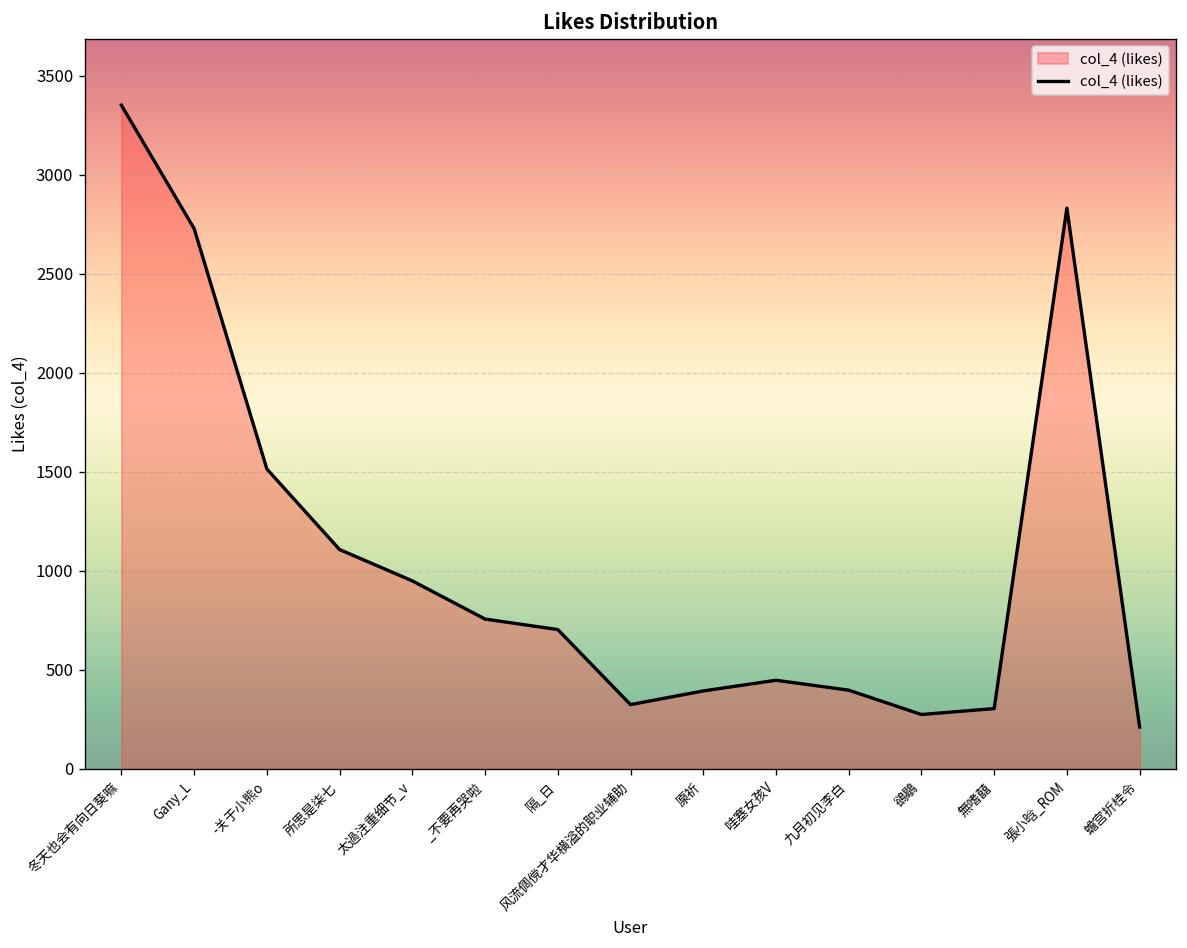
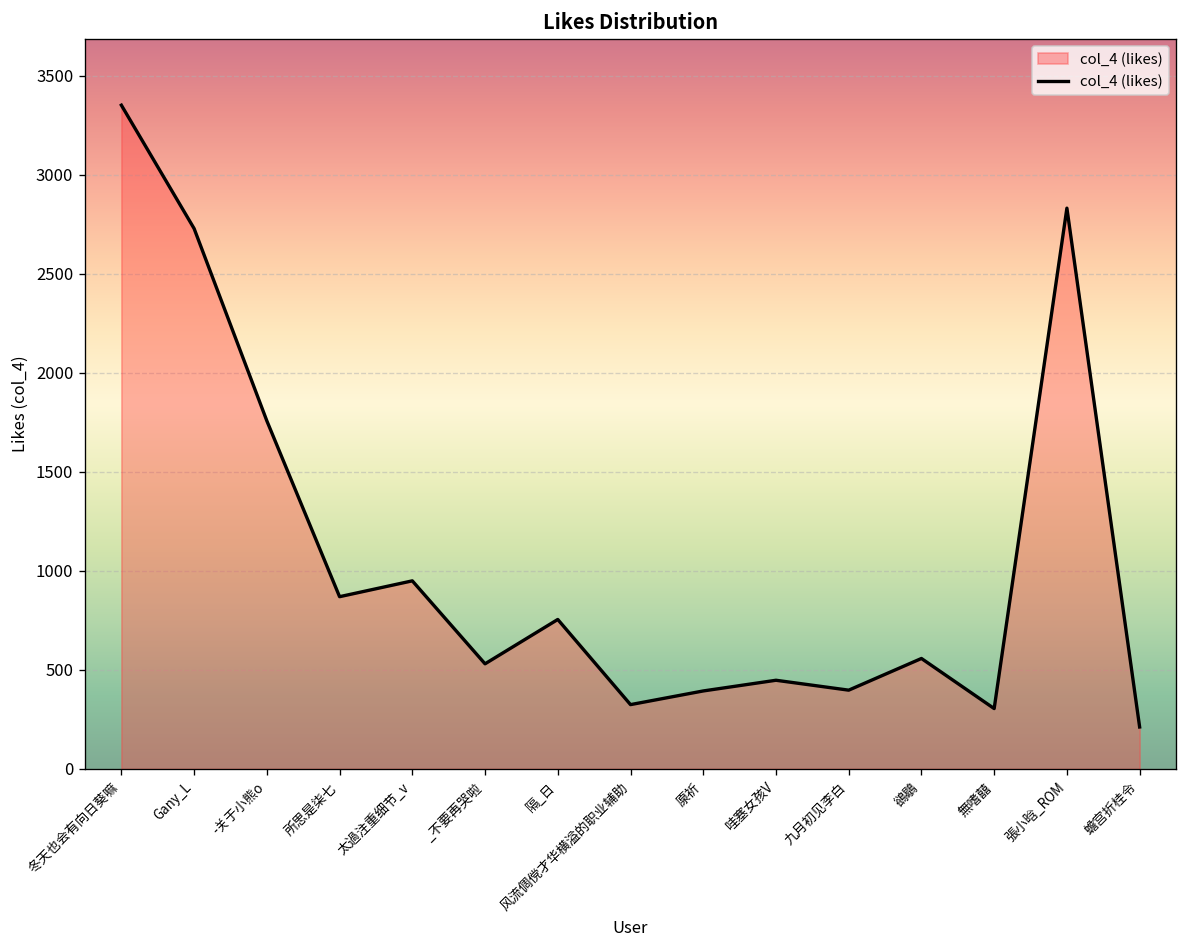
  {
    "冬天也会有向日葵嘛": 3350,
    "Gany_L": 2730,
-   "-关于小熊o": 1520,
-   "所思是柒七": 1110,
+   "-关于小熊o": 1760,
+   "所思是柒七": 870,
    "太過注重细节_v": 950,
-   "_不要再哭啦": 760,
-   "隔_日": 700,
+   "_不要再哭啦": 530,
+   "隔_日": 760,
    "风流倜傥才华横溢的职业辅助": 330,
    "厡祈": 390,
    "哇塞女孩V": 450,
    "九月初见李白": 400,
-   "鵒鶡": 280,
+   "鵒鶡": 560,
    "無嗜囍": 310,
    "張小晗_ROM": 2830,
    "蟾宫折桂令": 210
  }
